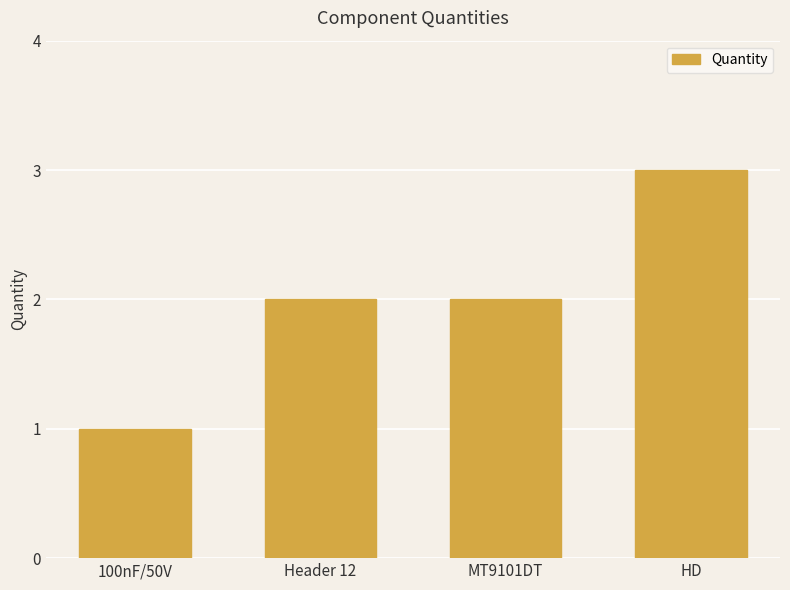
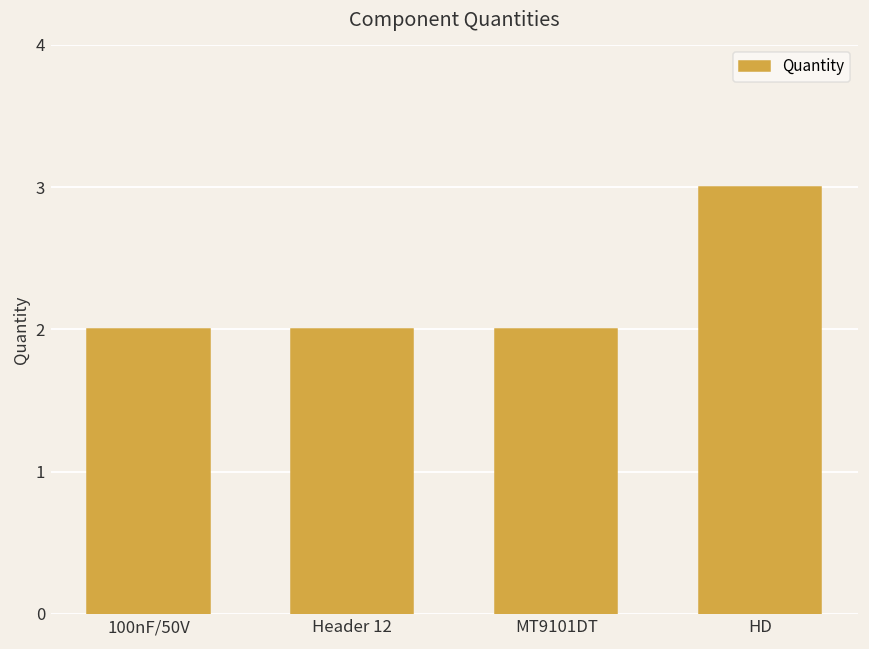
  {
-   "100nF/50V": 1,
+   "100nF/50V": 2,
    "Header 12": 2,
    "MT9101DT": 2,
    "HD": 3
  }
